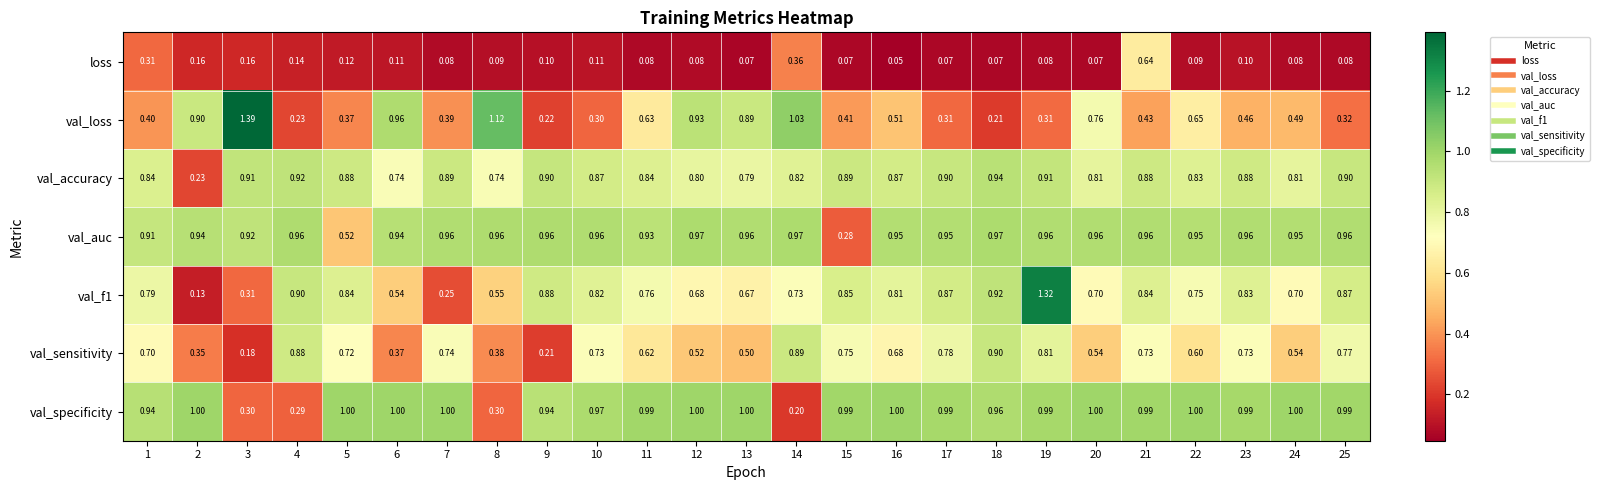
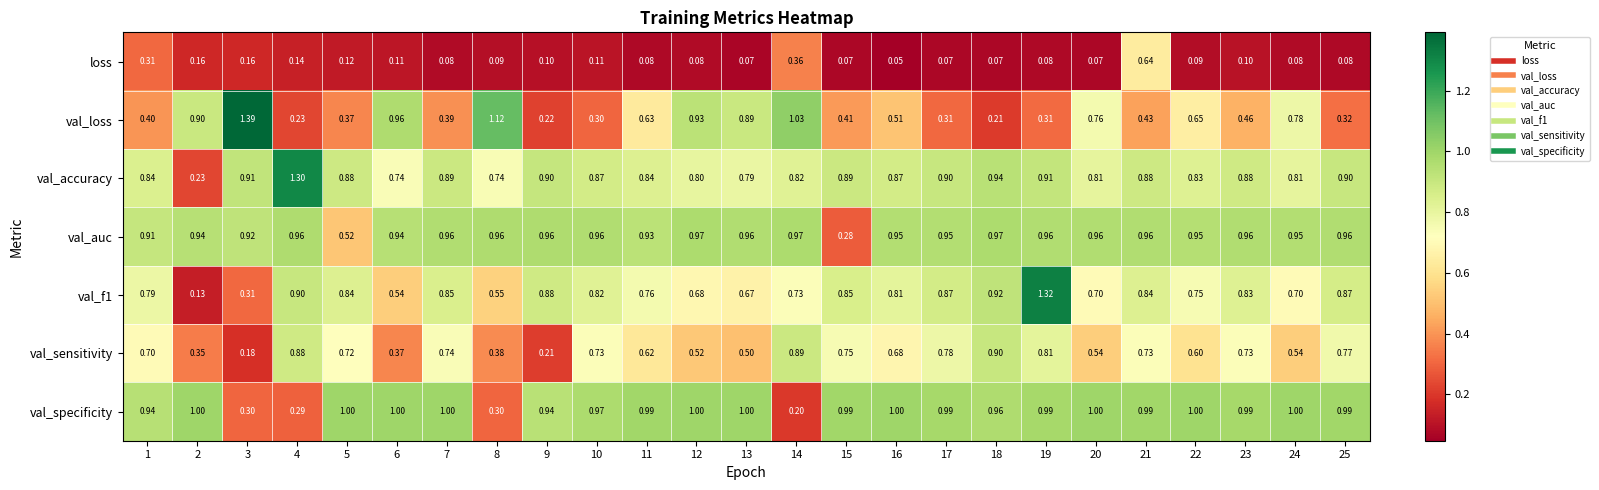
  {
    "loss": {
      "1": 0.31,
      "2": 0.16,
      "3": 0.16,
      "4": 0.14,
      "5": 0.12,
      "6": 0.11,
      "7": 0.08,
      "8": 0.09,
      "9": 0.10,
      "10": 0.11,
      "11": 0.08,
      "12": 0.08,
      "13": 0.07,
      "14": 0.36,
      "15": 0.07,
      "16": 0.05,
      "17": 0.07,
      "18": 0.07,
      "19": 0.08,
      "20": 0.07,
      "21": 0.64,
      "22": 0.09,
      "23": 0.10,
      "24": 0.08,
      "25": 0.08
    },
    "val_loss": {
      "1": 0.40,
      "2": 0.90,
      "3": 1.39,
      "4": 0.23,
      "5": 0.37,
      "6": 0.96,
      "7": 0.39,
      "8": 1.12,
      "9": 0.22,
      "10": 0.30,
      "11": 0.63,
      "12": 0.93,
      "13": 0.89,
      "14": 1.03,
      "15": 0.41,
      "16": 0.51,
      "17": 0.31,
      "18": 0.21,
      "19": 0.31,
      "20": 0.76,
      "21": 0.43,
      "22": 0.65,
      "23": 0.46,
-     "24": 0.49,
+     "24": 0.78,
      "25": 0.32
    },
    "val_accuracy": {
      "1": 0.84,
      "2": 0.23,
      "3": 0.91,
-     "4": 0.92,
+     "4": 1.30,
      "5": 0.88,
      "6": 0.74,
      "7": 0.89,
      "8": 0.74,
      "9": 0.90,
      "10": 0.87,
      "11": 0.84,
      "12": 0.80,
      "13": 0.79,
      "14": 0.82,
      "15": 0.89,
      "16": 0.87,
      "17": 0.90,
      "18": 0.94,
      "19": 0.91,
      "20": 0.81,
      "21": 0.88,
      "22": 0.83,
      "23": 0.88,
      "24": 0.81,
      "25": 0.90
    },
    "val_auc": {
      "1": 0.91,
      "2": 0.94,
      "3": 0.92,
      "4": 0.96,
      "5": 0.52,
      "6": 0.94,
      "7": 0.96,
      "8": 0.96,
      "9": 0.96,
      "10": 0.96,
      "11": 0.93,
      "12": 0.97,
      "13": 0.96,
      "14": 0.97,
      "15": 0.28,
      "16": 0.95,
      "17": 0.95,
      "18": 0.97,
      "19": 0.96,
      "20": 0.96,
      "21": 0.96,
      "22": 0.95,
      "23": 0.96,
      "24": 0.95,
      "25": 0.96
    },
    "val_f1": {
      "1": 0.79,
      "2": 0.13,
      "3": 0.31,
      "4": 0.90,
      "5": 0.84,
      "6": 0.54,
-     "7": 0.25,
+     "7": 0.85,
      "8": 0.55,
      "9": 0.88,
      "10": 0.82,
      "11": 0.76,
      "12": 0.68,
      "13": 0.67,
      "14": 0.73,
      "15": 0.85,
      "16": 0.81,
      "17": 0.87,
      "18": 0.92,
      "19": 1.32,
      "20": 0.70,
      "21": 0.84,
      "22": 0.75,
      "23": 0.83,
      "24": 0.70,
      "25": 0.87
    },
    "val_sensitivity": {
      "1": 0.70,
      "2": 0.35,
      "3": 0.18,
      "4": 0.88,
      "5": 0.72,
      "6": 0.37,
      "7": 0.74,
      "8": 0.38,
      "9": 0.21,
      "10": 0.73,
      "11": 0.62,
      "12": 0.52,
      "13": 0.50,
      "14": 0.89,
      "15": 0.75,
      "16": 0.68,
      "17": 0.78,
      "18": 0.90,
      "19": 0.81,
      "20": 0.54,
      "21": 0.73,
      "22": 0.60,
      "23": 0.73,
      "24": 0.54,
      "25": 0.77
    },
    "val_specificity": {
      "1": 0.94,
      "2": 1.00,
      "3": 0.30,
      "4": 0.29,
      "5": 1.00,
      "6": 1.00,
      "7": 1.00,
      "8": 0.30,
      "9": 0.94,
      "10": 0.97,
      "11": 0.99,
      "12": 1.00,
      "13": 1.00,
      "14": 0.20,
      "15": 0.99,
      "16": 1.00,
      "17": 0.99,
      "18": 0.96,
      "19": 0.99,
      "20": 1.00,
      "21": 0.99,
      "22": 1.00,
      "23": 0.99,
      "24": 1.00,
      "25": 0.99
    }
  }
